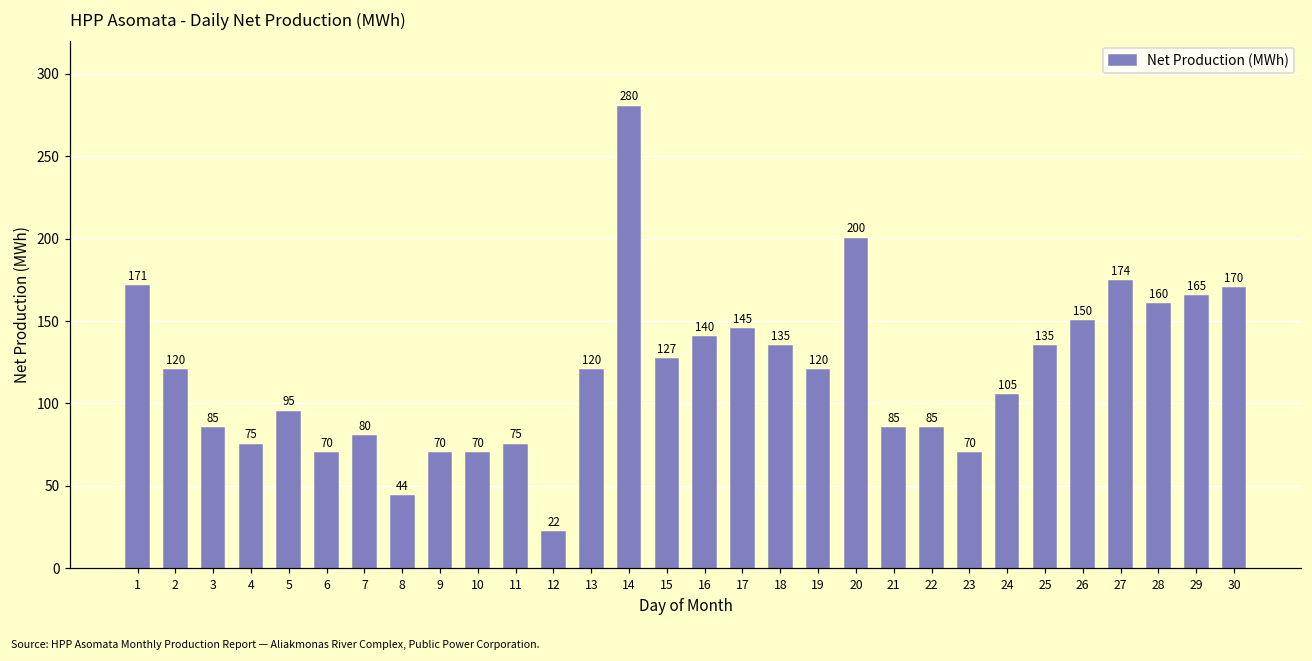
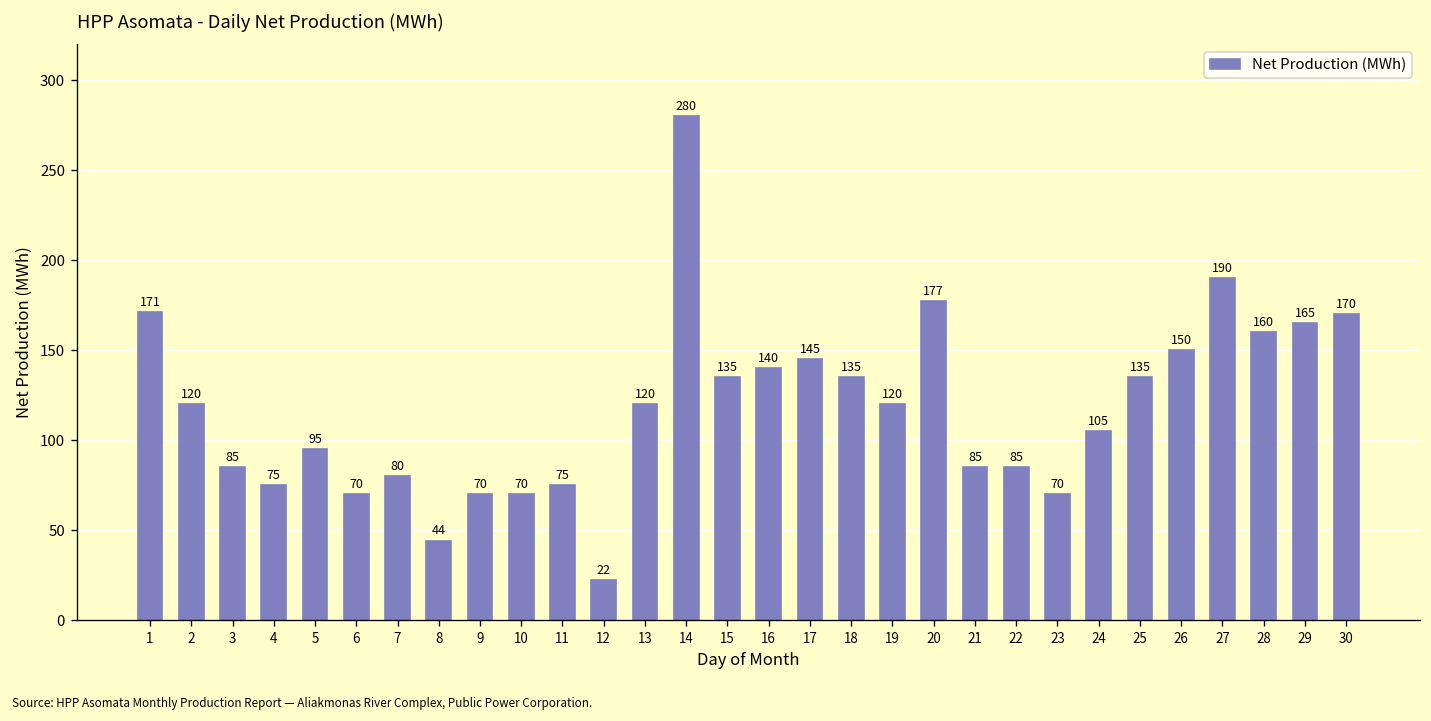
  {
    "1": 171,
    "2": 120,
    "3": 85,
    "4": 75,
    "5": 95,
    "6": 70,
    "7": 80,
    "8": 44,
    "9": 70,
    "10": 70,
    "11": 75,
    "12": 22,
    "13": 120,
    "14": 280,
-   "15": 127,
+   "15": 135,
    "16": 140,
    "17": 145,
    "18": 135,
    "19": 120,
-   "20": 200,
+   "20": 177,
    "21": 85,
    "22": 85,
    "23": 70,
    "24": 105,
    "25": 135,
    "26": 150,
-   "27": 174,
+   "27": 190,
    "28": 160,
    "29": 165,
    "30": 170
  }
